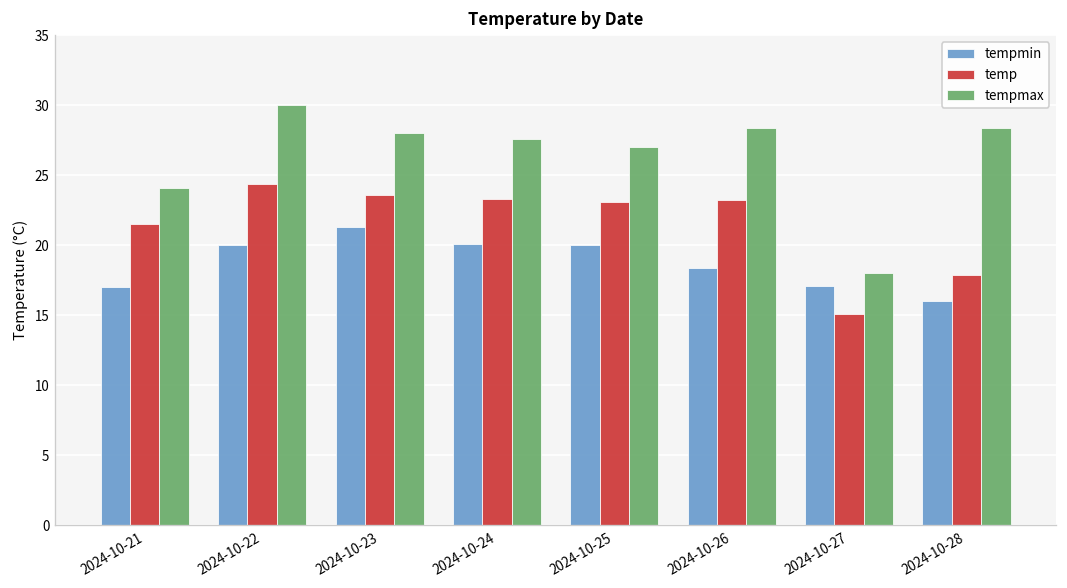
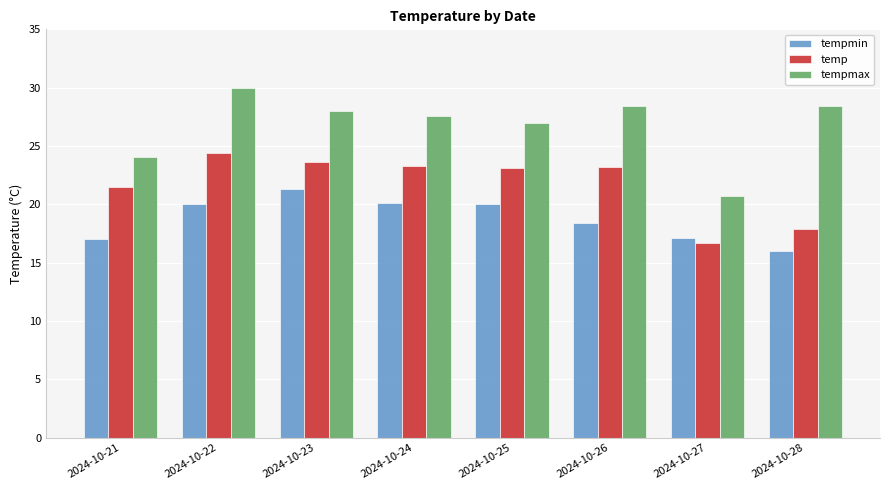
  {
    "tempmin": {
      "2024-10-21": 17.0,
      "2024-10-22": 20.0,
      "2024-10-23": 21.3,
      "2024-10-24": 20.1,
      "2024-10-25": 20.0,
      "2024-10-26": 18.4,
      "2024-10-27": 17.1,
      "2024-10-28": 16.0
    },
    "temp": {
      "2024-10-21": 21.5,
      "2024-10-22": 24.4,
      "2024-10-23": 23.6,
      "2024-10-24": 23.3,
      "2024-10-25": 23.1,
      "2024-10-26": 23.2,
-     "2024-10-27": 15.1,
+     "2024-10-27": 16.7,
      "2024-10-28": 17.9
    },
    "tempmax": {
      "2024-10-21": 24.1,
      "2024-10-22": 30.0,
      "2024-10-23": 28.0,
      "2024-10-24": 27.6,
      "2024-10-25": 27.0,
      "2024-10-26": 28.4,
-     "2024-10-27": 18.0,
+     "2024-10-27": 20.7,
      "2024-10-28": 28.4
    }
  }
